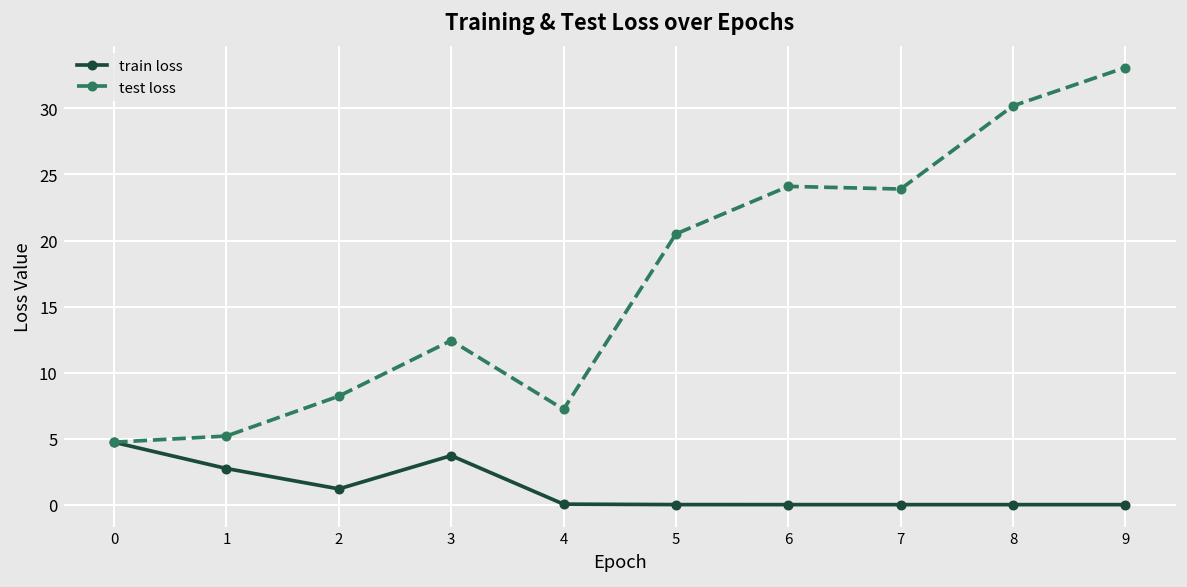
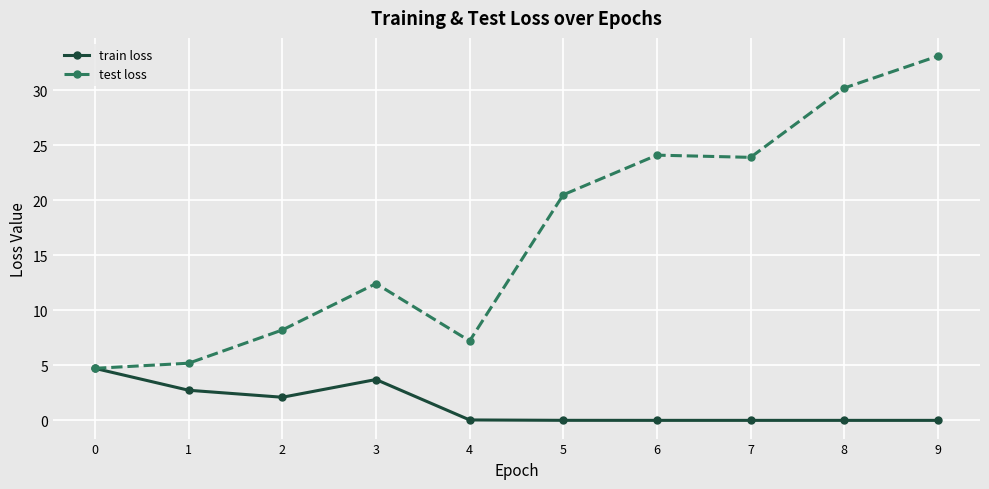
  {
    "train loss": {
      "1": 2.7,
-     "2": 1.2,
+     "2": 2.1,
      "3": 3.7,
      "4": 0.0,
      "5": 0.0,
      "6": 0.0,
      "7": 0.0,
      "8": 0.0,
      "9": 0.0
    },
    "test loss": {
      "1": 5.2,
      "2": 8.2,
      "3": 12.4,
      "4": 7.2,
      "5": 20.5,
      "6": 24.1,
      "7": 23.9,
      "8": 30.2,
      "9": 33.1
    }
  }
